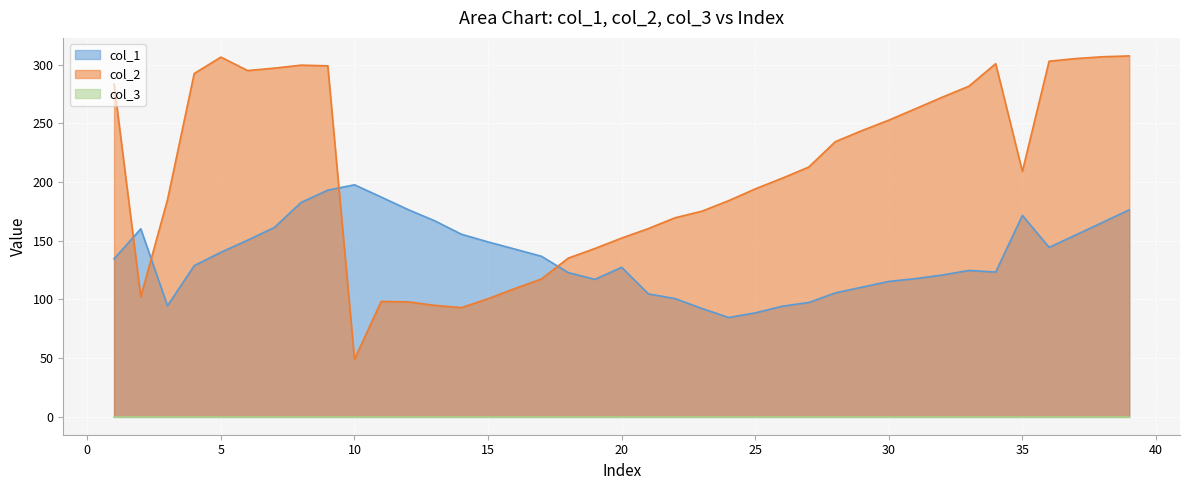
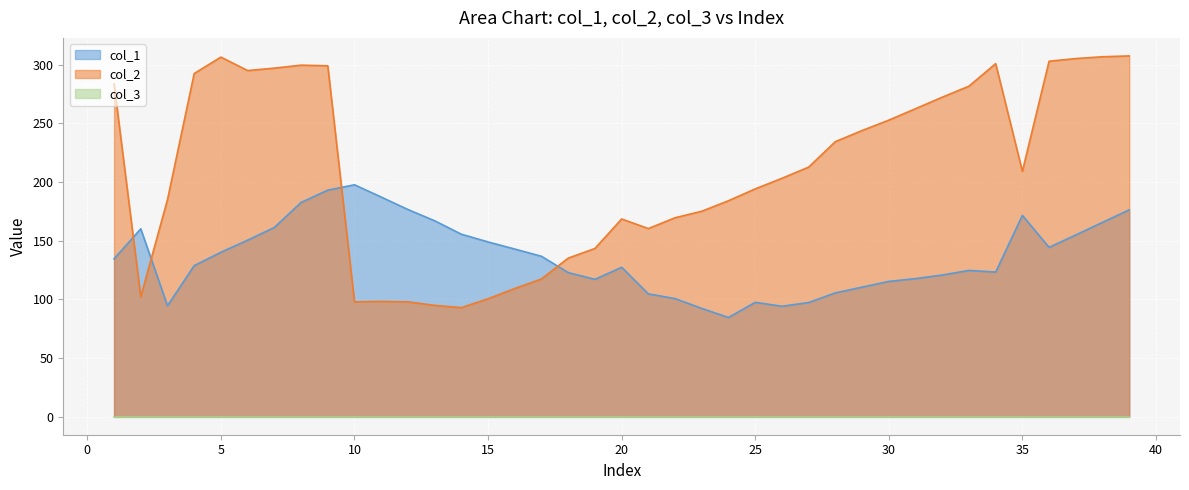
  {
    "col_1": {
      "5": 140,
      "10": 198,
      "15": 149,
      "20": 127,
-     "25": 88,
+     "25": 97,
      "30": 115,
      "35": 172
    },
    "col_2": {
      "5": 307,
-     "10": 49,
+     "10": 98,
      "15": 101,
-     "20": 152,
+     "20": 169,
      "25": 194,
      "30": 253,
      "35": 209
    },
    "col_3": {
      "5": 0,
      "10": 0,
      "15": 0,
      "20": 0,
      "25": 0,
      "30": 0,
      "35": 0
    }
  }
